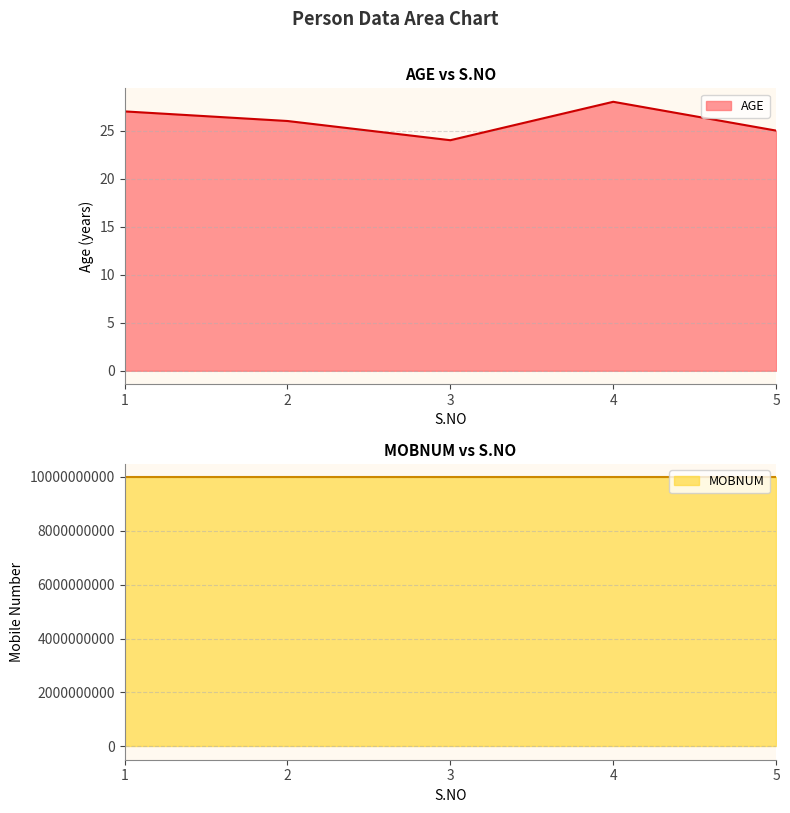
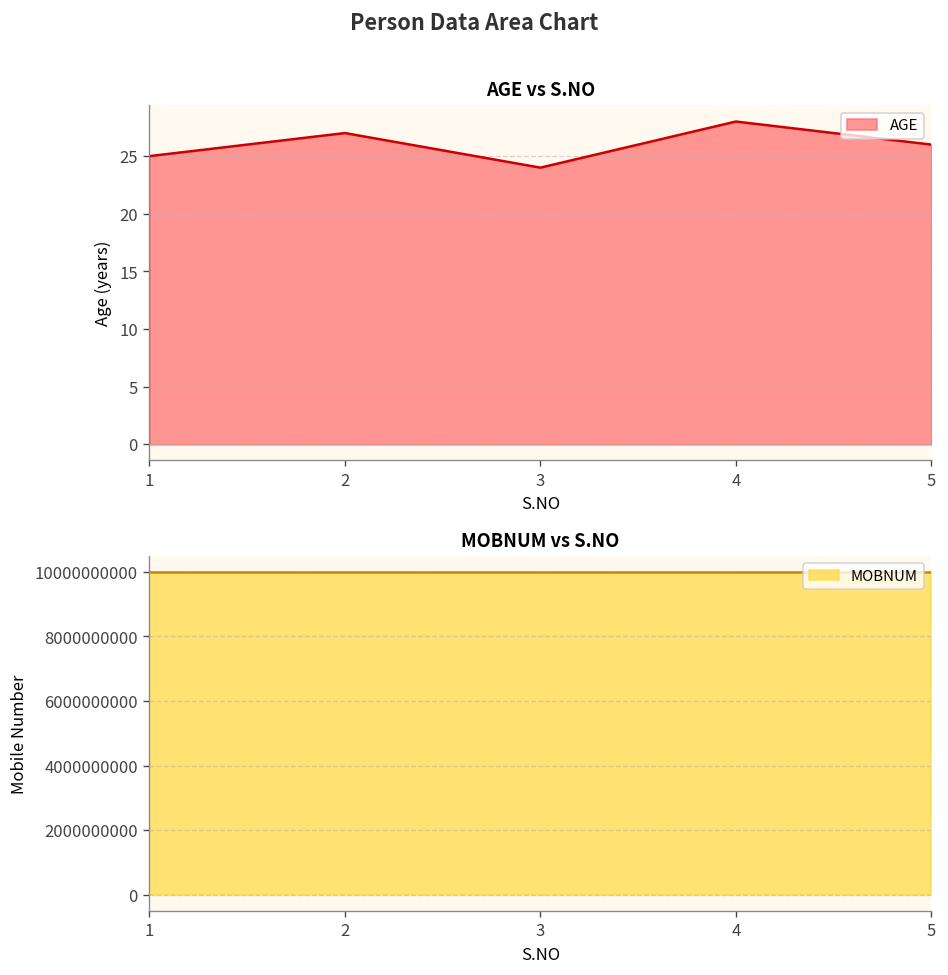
  {
    "AGE vs S.NO": {
-     "1": 27,
-     "2": 26,
+     "1": 25,
+     "2": 27,
      "3": 24,
      "4": 28,
-     "5": 25
+     "5": 26
    },
    "MOBNUM vs S.NO": {
      "1": 10000000000,
      "2": 10000000000,
      "3": 10000000000,
      "4": 10000000000,
      "5": 10000000000
    }
  }
